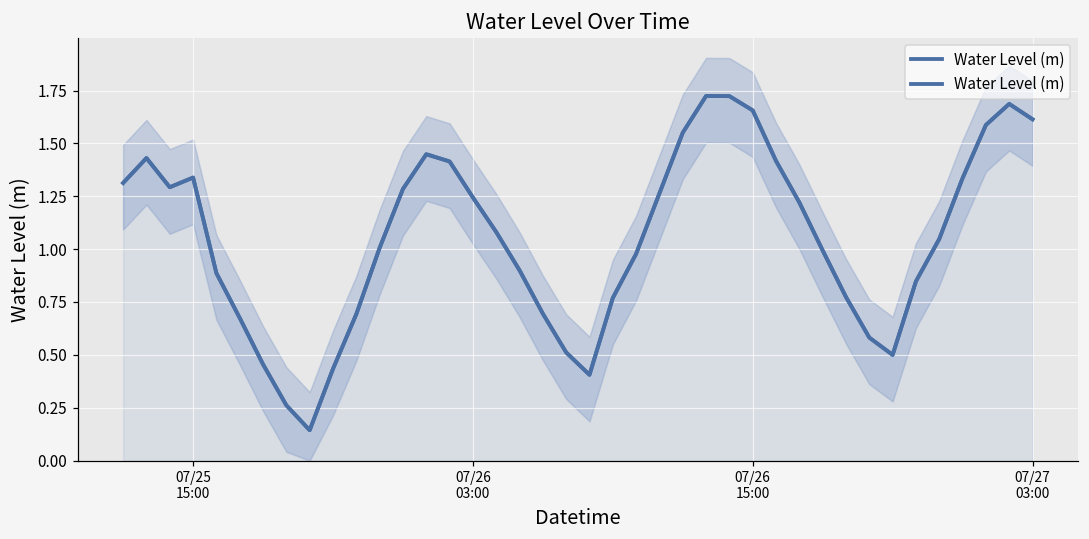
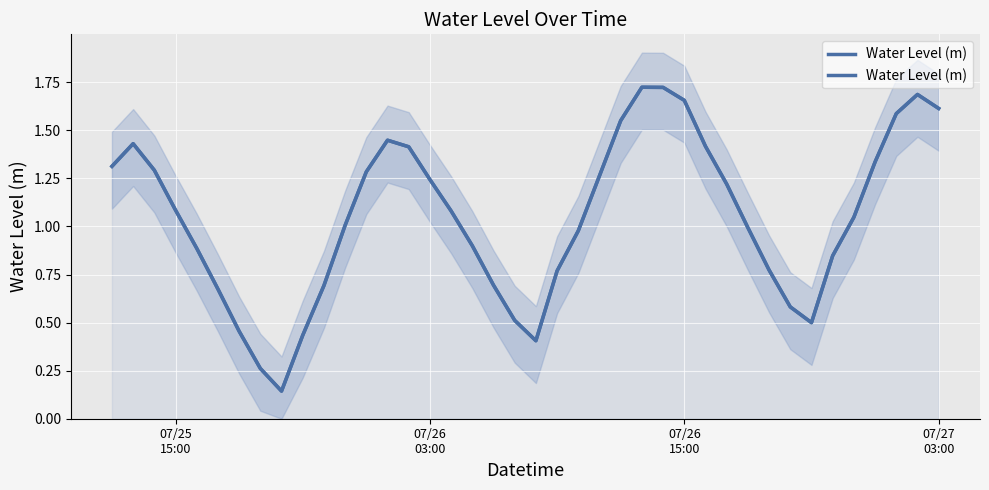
  {
    "Water Level (m)": {
-     "07/25 15:00": 1.34,
+     "07/25 15:00": 1.08,
      "07/26 03:00": 1.24,
      "07/26 15:00": 1.66,
      "07/27 03:00": 1.61
    }
  }
